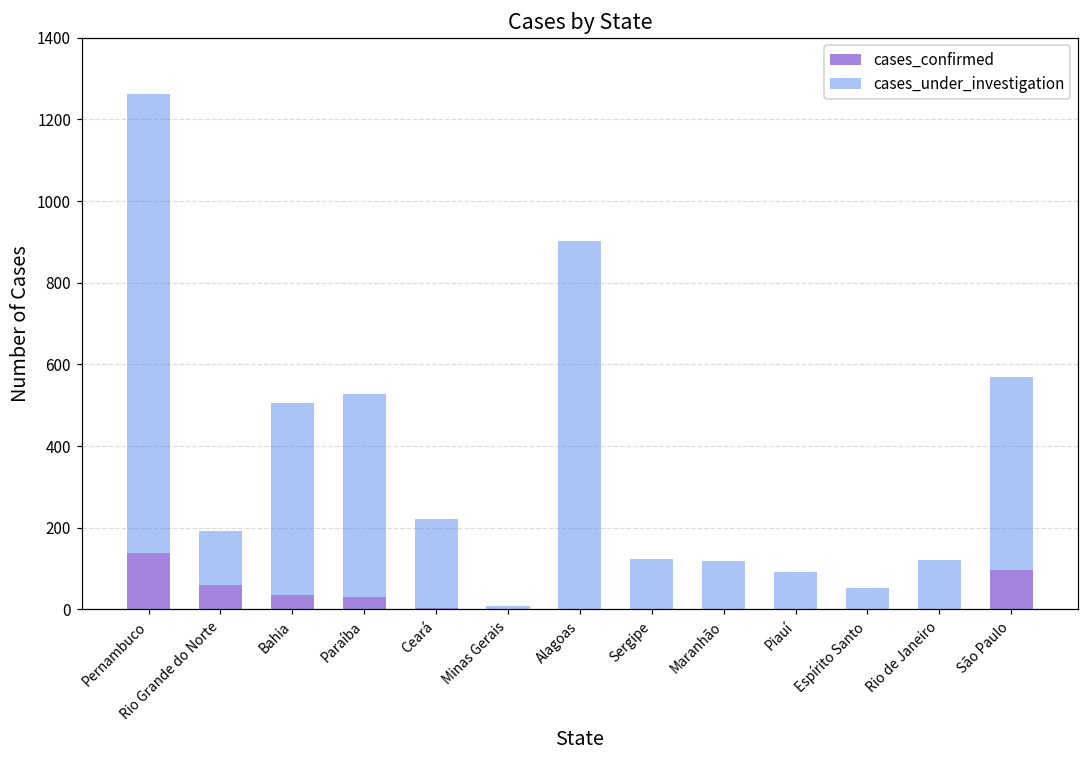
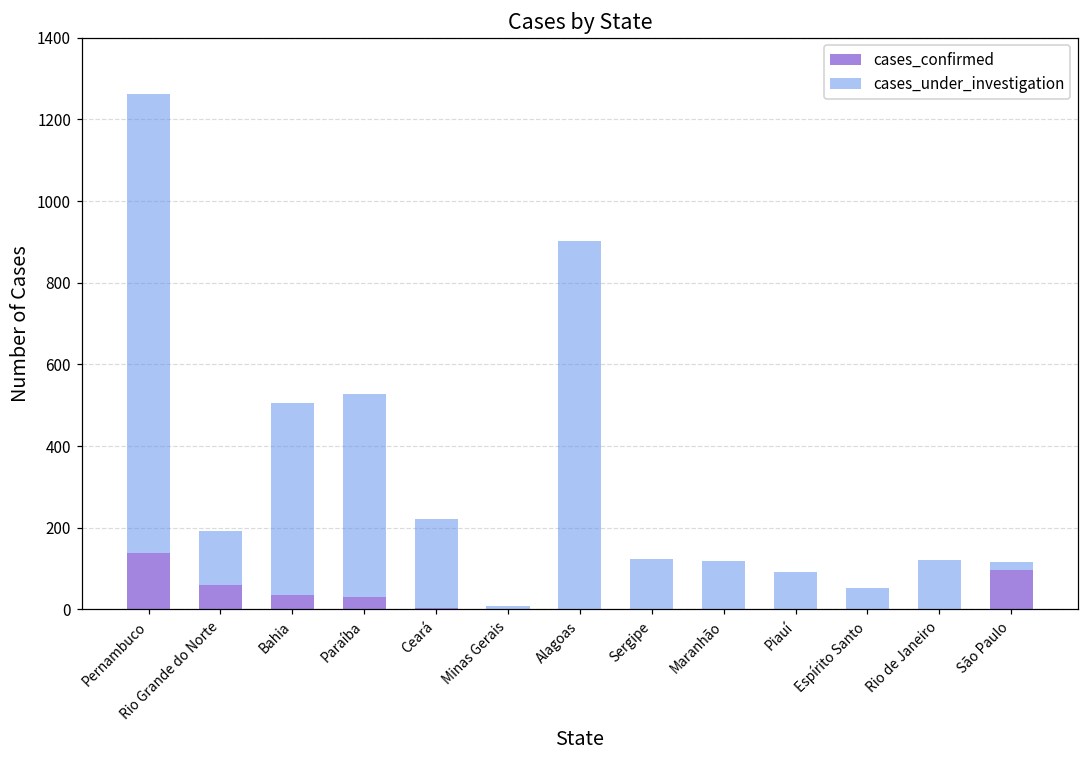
  {
    "cases_confirmed": {
      "Pernambuco": 140,
      "Rio Grande do Norte": 60,
      "Bahia": 40,
      "Paraíba": 30,
      "Alagoas": 0,
      "Sergipe": 0,
      "Maranhão": 0,
      "Piauí": 0,
      "Espírito Santo": 0,
      "Rio de Janeiro": 0,
      "São Paulo": 100
    },
    "cases_under_investigation": {
      "Pernambuco": 1130,
      "Rio Grande do Norte": 130,
      "Bahia": 470,
      "Paraíba": 500,
      "Ceará": 220,
      "Minas Gerais": 10,
      "Alagoas": 900,
      "Sergipe": 120,
      "Maranhão": 120,
      "Piauí": 90,
      "Espírito Santo": 50,
      "Rio de Janeiro": 120,
-     "São Paulo": 470
+     "São Paulo": 20
    }
  }
